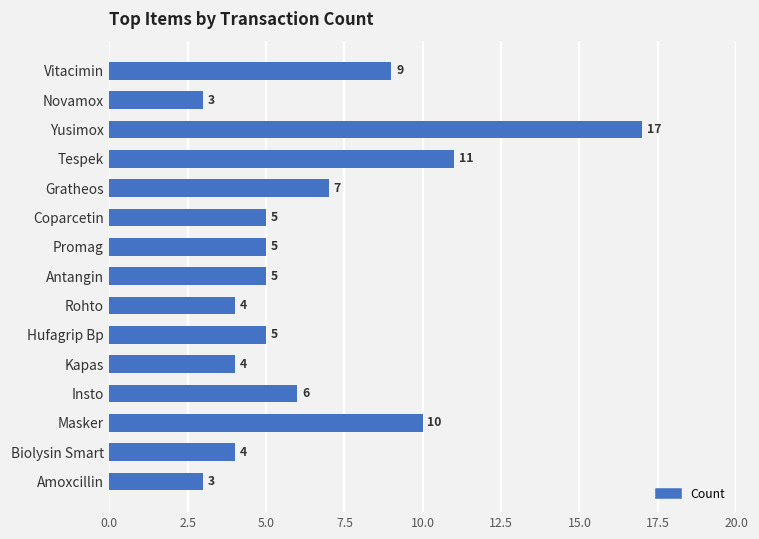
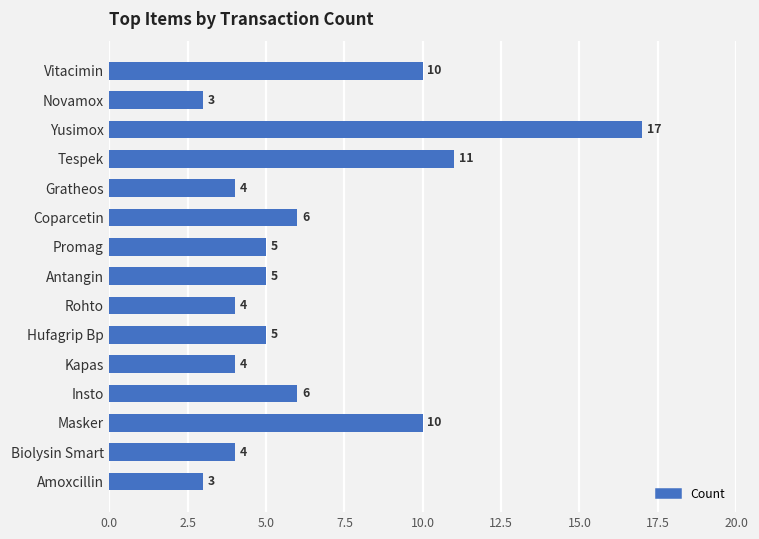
  {
-   "Vitacimin": 9,
+   "Vitacimin": 10,
    "Novamox": 3,
    "Yusimox": 17,
    "Tespek": 11,
-   "Gratheos": 7,
-   "Coparcetin": 5,
+   "Gratheos": 4,
+   "Coparcetin": 6,
    "Promag": 5,
    "Antangin": 5,
    "Rohto": 4,
    "Hufagrip Bp": 5,
    "Kapas": 4,
    "Insto": 6,
    "Masker": 10,
    "Biolysin Smart": 4,
    "Amoxcillin": 3
  }
